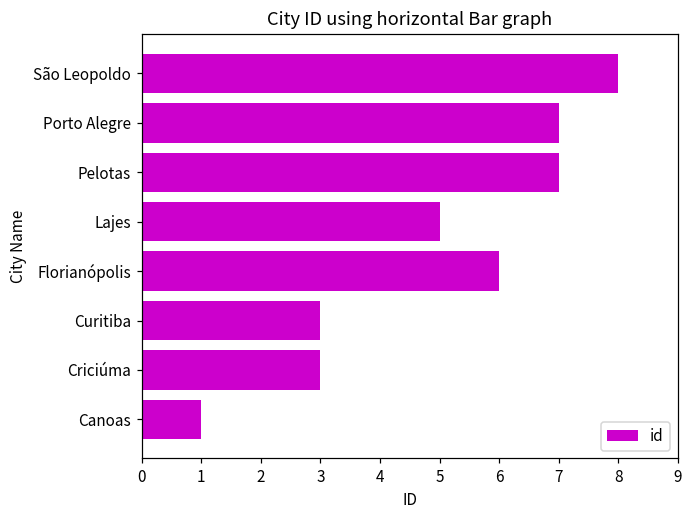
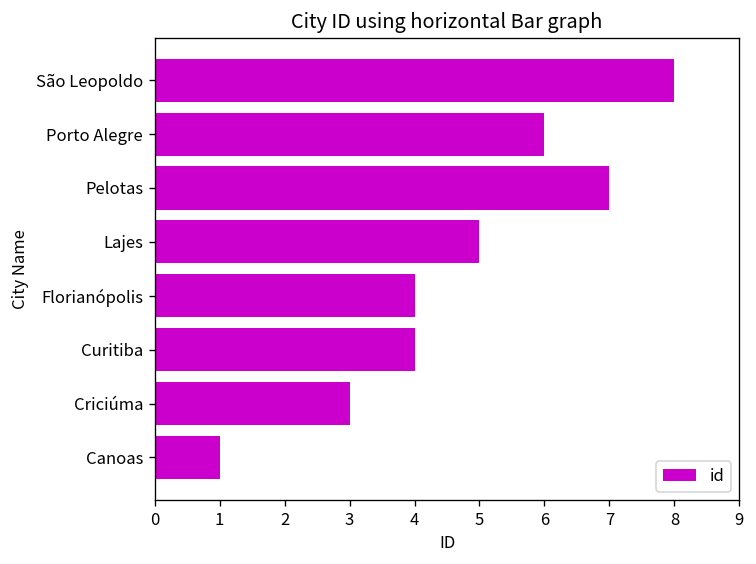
  {
    "São Leopoldo": 8,
-   "Porto Alegre": 7,
+   "Porto Alegre": 6,
    "Pelotas": 7,
    "Lajes": 5,
-   "Florianópolis": 6,
-   "Curitiba": 3,
+   "Florianópolis": 4,
+   "Curitiba": 4,
    "Criciúma": 3,
    "Canoas": 1
  }
